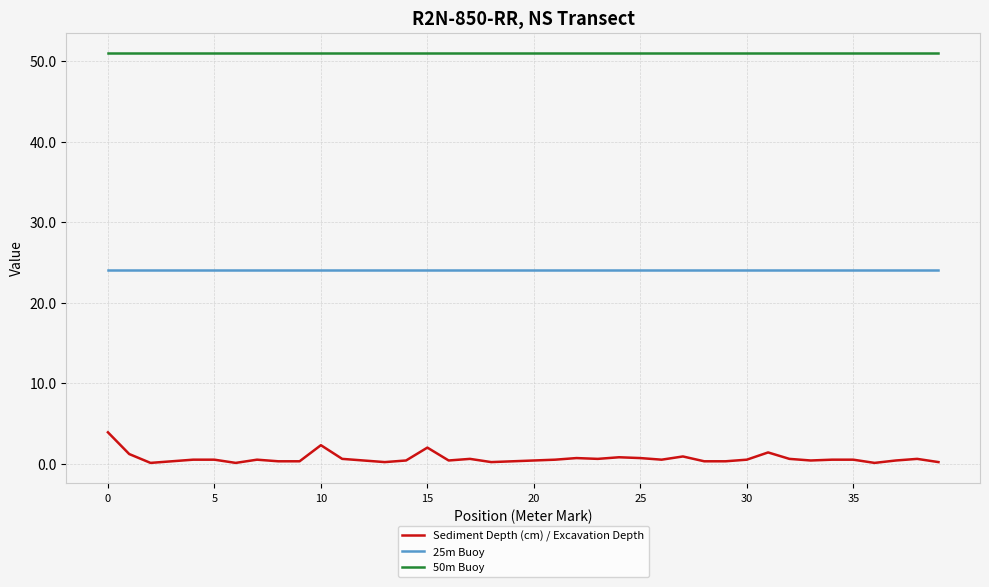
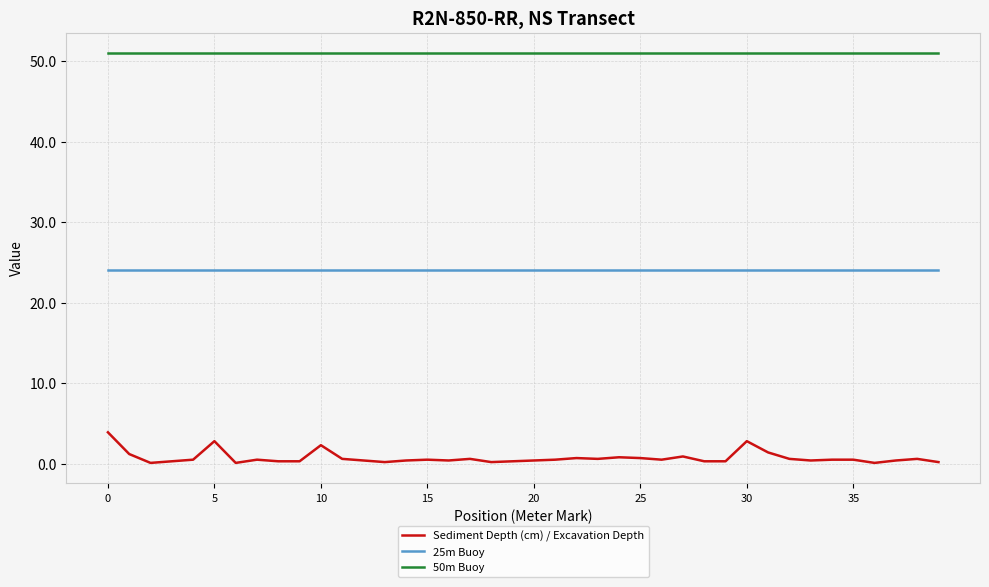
  {
    "Sediment Depth (cm) / Excavation Depth": {
      "0": 4,
-     "5": 1,
+     "5": 3,
      "10": 2,
-     "15": 2,
+     "15": 1,
      "20": 0,
      "25": 1,
-     "30": 1,
+     "30": 3,
      "35": 1
    },
    "25m Buoy": {
      "0": 24,
      "5": 24,
      "10": 24,
      "15": 24,
      "20": 24,
      "25": 24,
      "30": 24,
      "35": 24
    },
    "50m Buoy": {
      "0": 51,
      "5": 51,
      "10": 51,
      "15": 51,
      "20": 51,
      "25": 51,
      "30": 51,
      "35": 51
    }
  }
